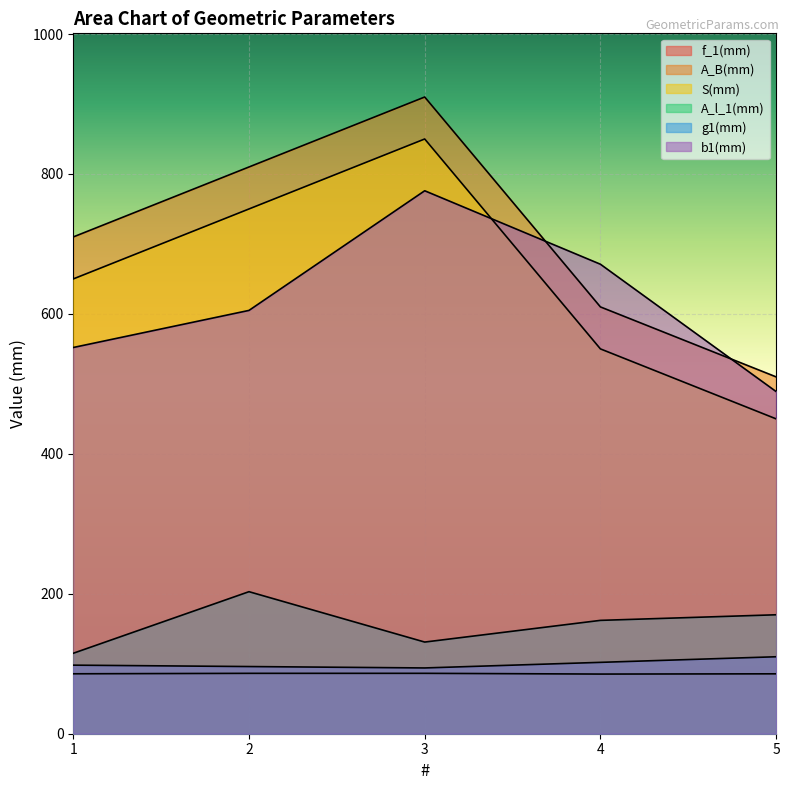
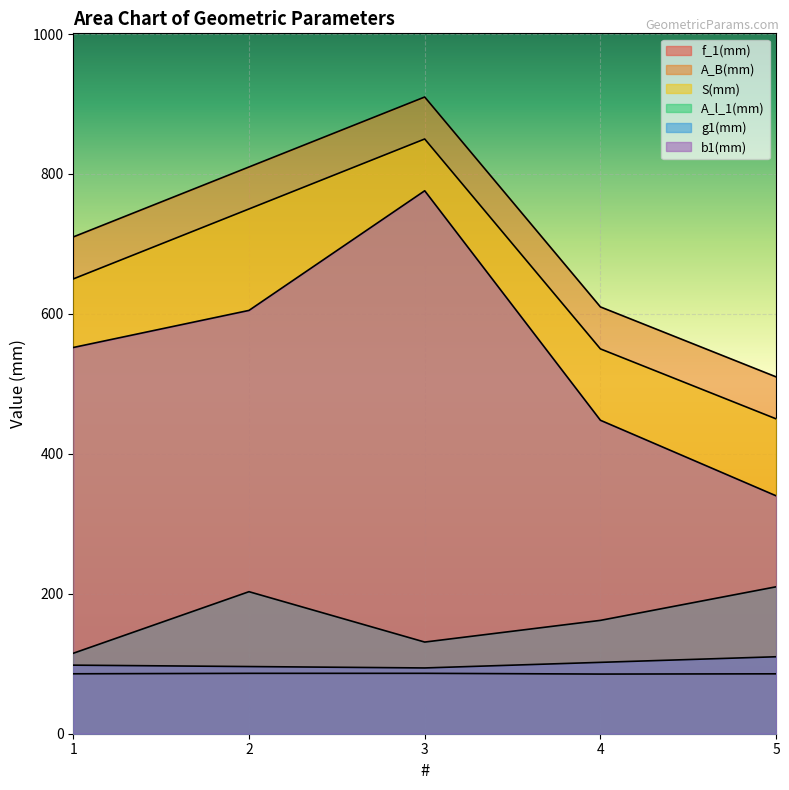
  {
    "S(mm)": {
      "1": 650,
      "2": 750,
      "3": 850,
      "4": 550,
      "5": 450
    },
    "A_l_1(mm)": {
      "1": 120,
      "2": 200,
      "3": 130,
      "4": 160,
-     "5": 170
+     "5": 210
    },
    "g1(mm)": {
      "1": 100,
      "2": 100,
      "3": 90,
      "4": 100,
      "5": 110
    },
    "b1(mm)": {
      "1": 550,
      "2": 610,
      "3": 780,
-     "4": 670,
-     "5": 490
+     "4": 450,
+     "5": 340
    }
  }
